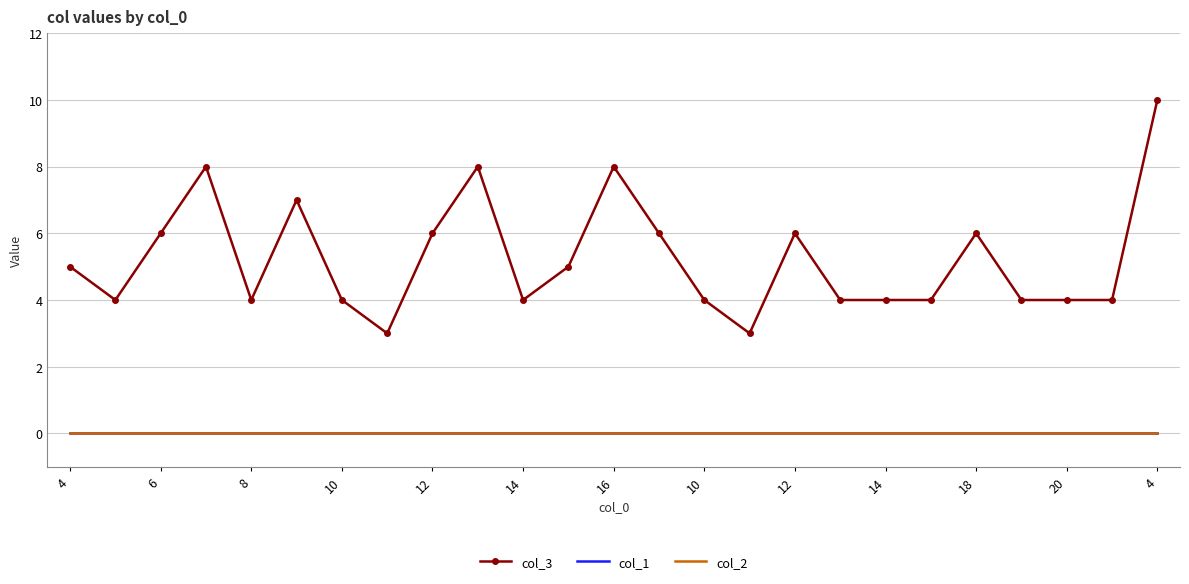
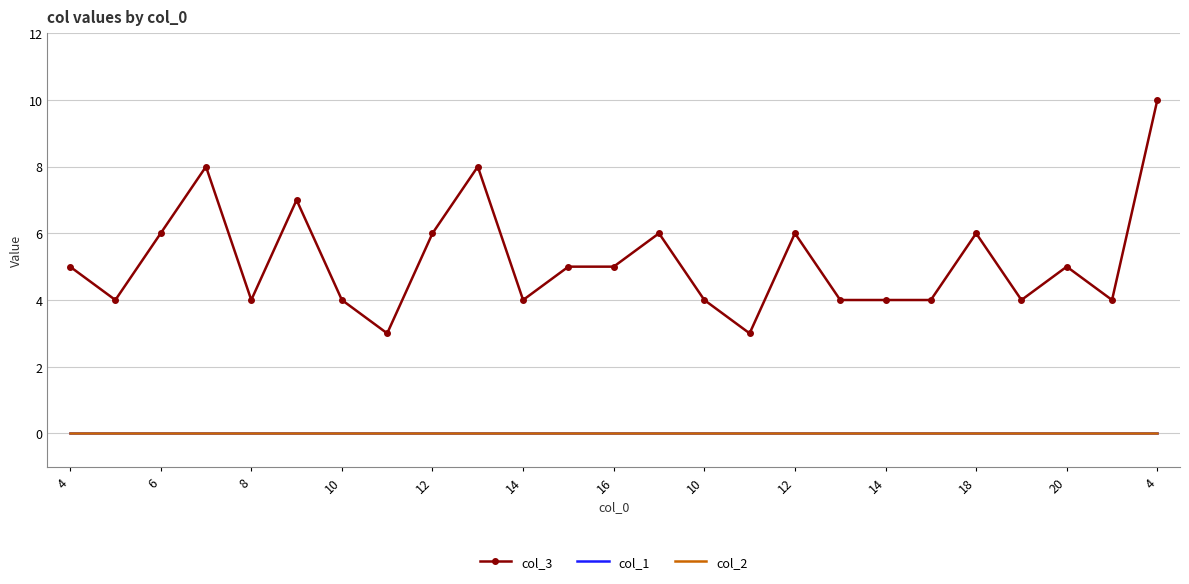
  {
    "col_3": {
      "6": 6,
      "8": 4,
-     "16": 8,
+     "16": 5,
      "18": 6,
-     "20": 4
+     "20": 5
    },
    "col_2": {
      "6": 0,
      "8": 0,
      "16": 0,
      "18": 0,
      "20": 0
    }
  }
